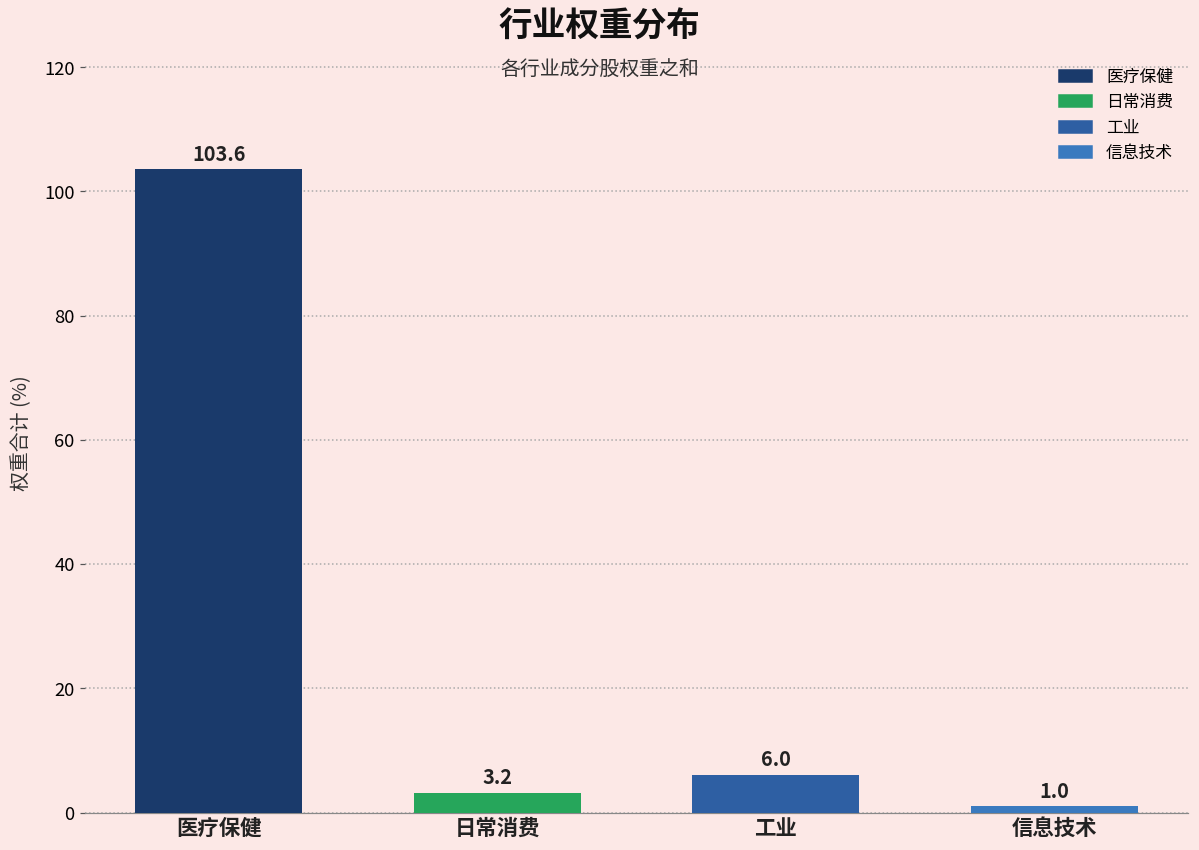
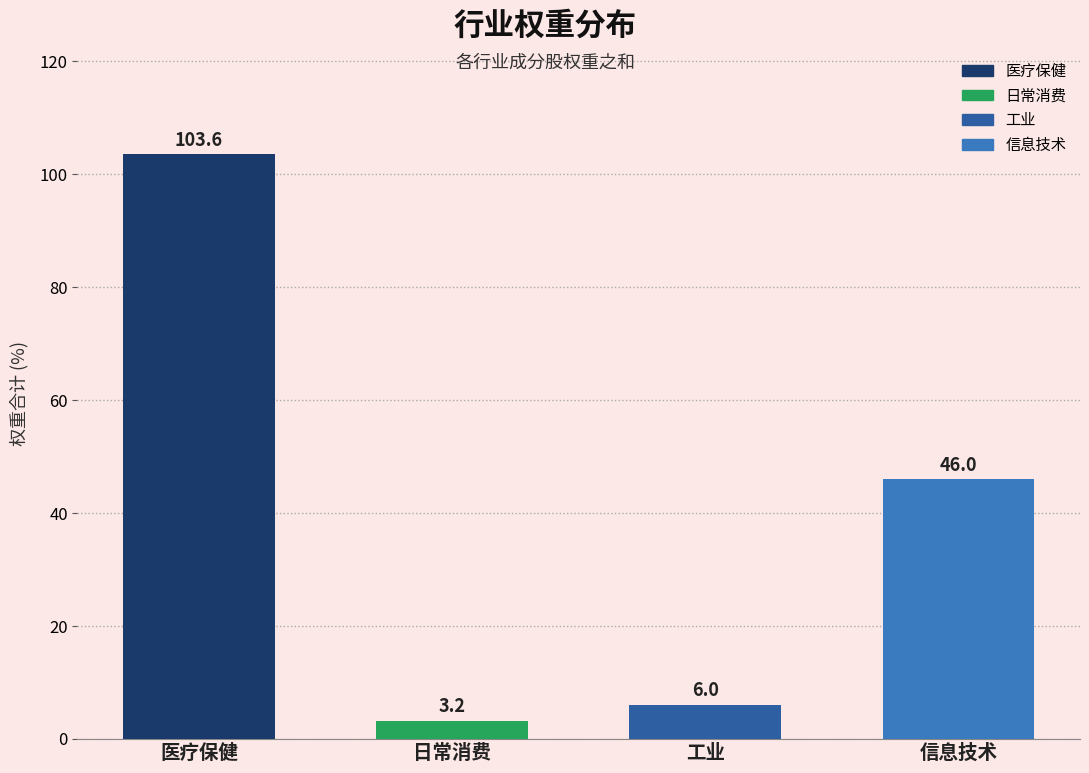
  {
    "医疗保健": 103.6,
    "日常消费": 3.2,
    "工业": 6.0,
-   "信息技术": 1.0
+   "信息技术": 46.0
  }
